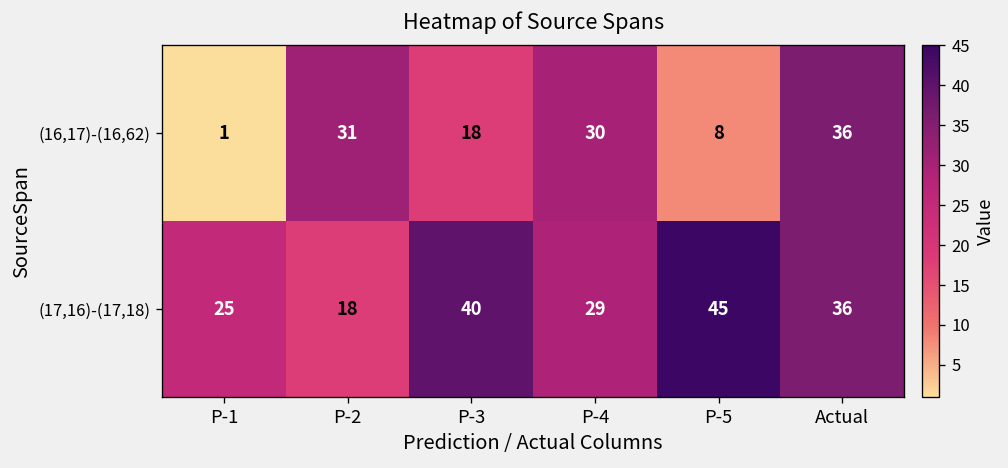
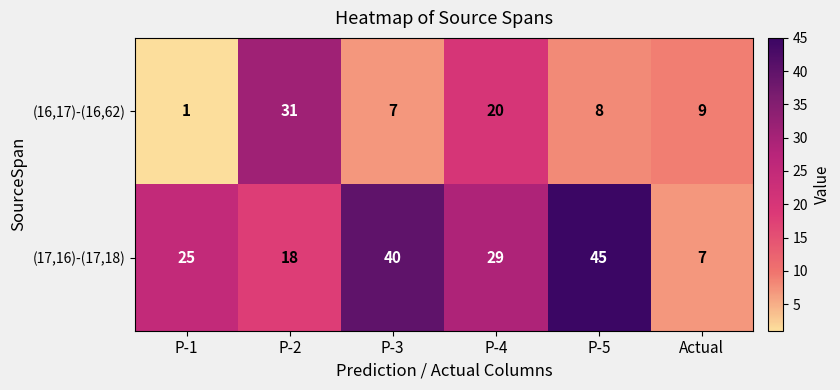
  {
    "(16,17)-(16,62)": {
      "P-1": 1,
      "P-2": 31,
-     "P-3": 18,
-     "P-4": 30,
+     "P-3": 7,
+     "P-4": 20,
      "P-5": 8,
-     "Actual": 36
+     "Actual": 9
    },
    "(17,16)-(17,18)": {
      "P-1": 25,
      "P-2": 18,
      "P-3": 40,
      "P-4": 29,
      "P-5": 45,
-     "Actual": 36
+     "Actual": 7
    }
  }
